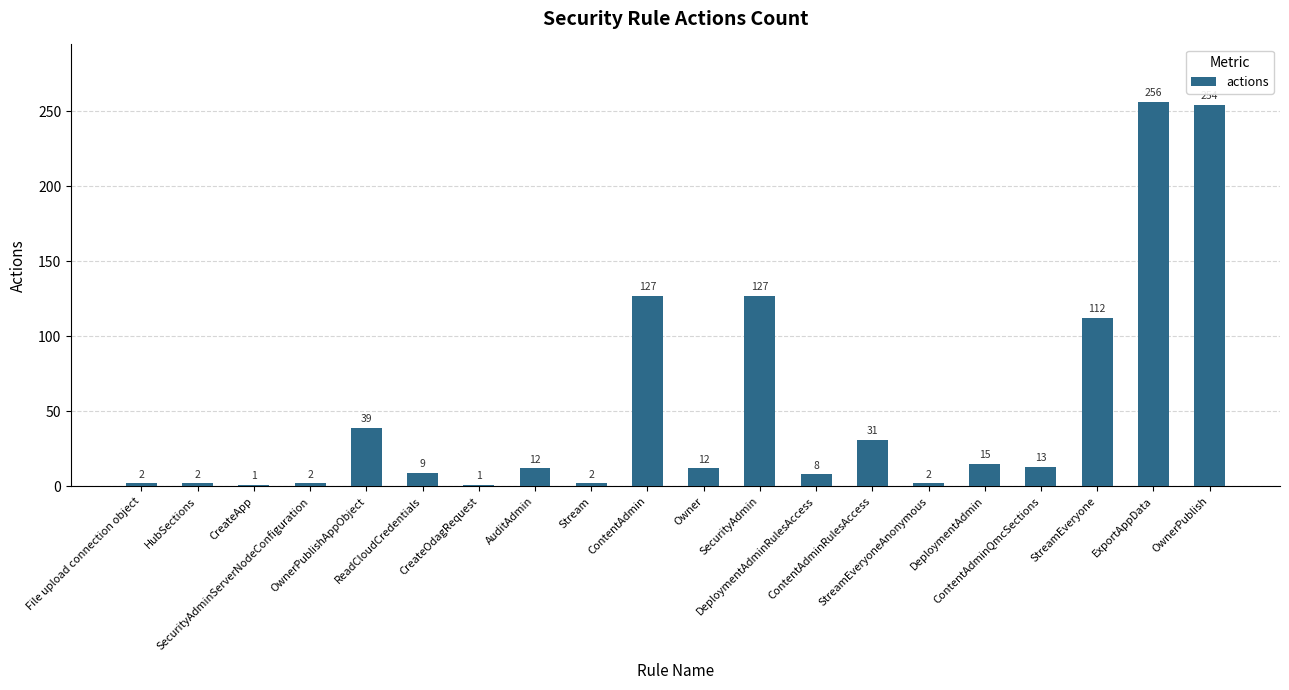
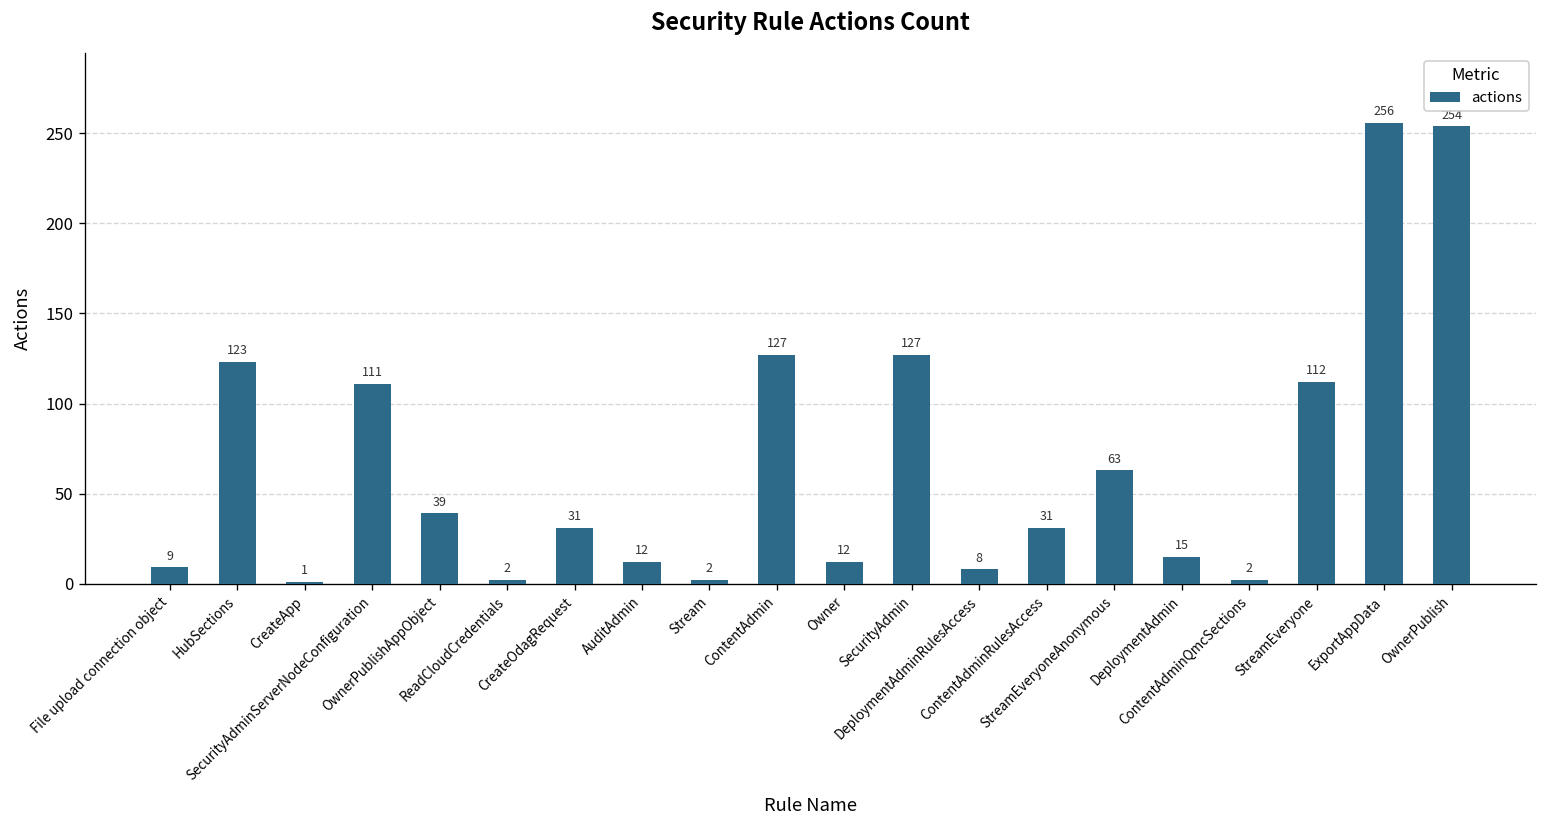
  {
-   "File upload connection object": 2,
-   "HubSections": 2,
+   "File upload connection object": 9,
+   "HubSections": 123,
    "CreateApp": 1,
-   "SecurityAdminServerNodeConfiguration": 2,
+   "SecurityAdminServerNodeConfiguration": 111,
    "OwnerPublishAppObject": 39,
-   "ReadCloudCredentials": 9,
-   "CreateOdagRequest": 1,
+   "ReadCloudCredentials": 2,
+   "CreateOdagRequest": 31,
    "AuditAdmin": 12,
    "Stream": 2,
    "ContentAdmin": 127,
    "Owner": 12,
    "SecurityAdmin": 127,
    "DeploymentAdminRulesAccess": 8,
    "ContentAdminRulesAccess": 31,
-   "StreamEveryoneAnonymous": 2,
+   "StreamEveryoneAnonymous": 63,
    "DeploymentAdmin": 15,
-   "ContentAdminQmcSections": 13,
+   "ContentAdminQmcSections": 2,
    "StreamEveryone": 112,
    "ExportAppData": 256
  }
